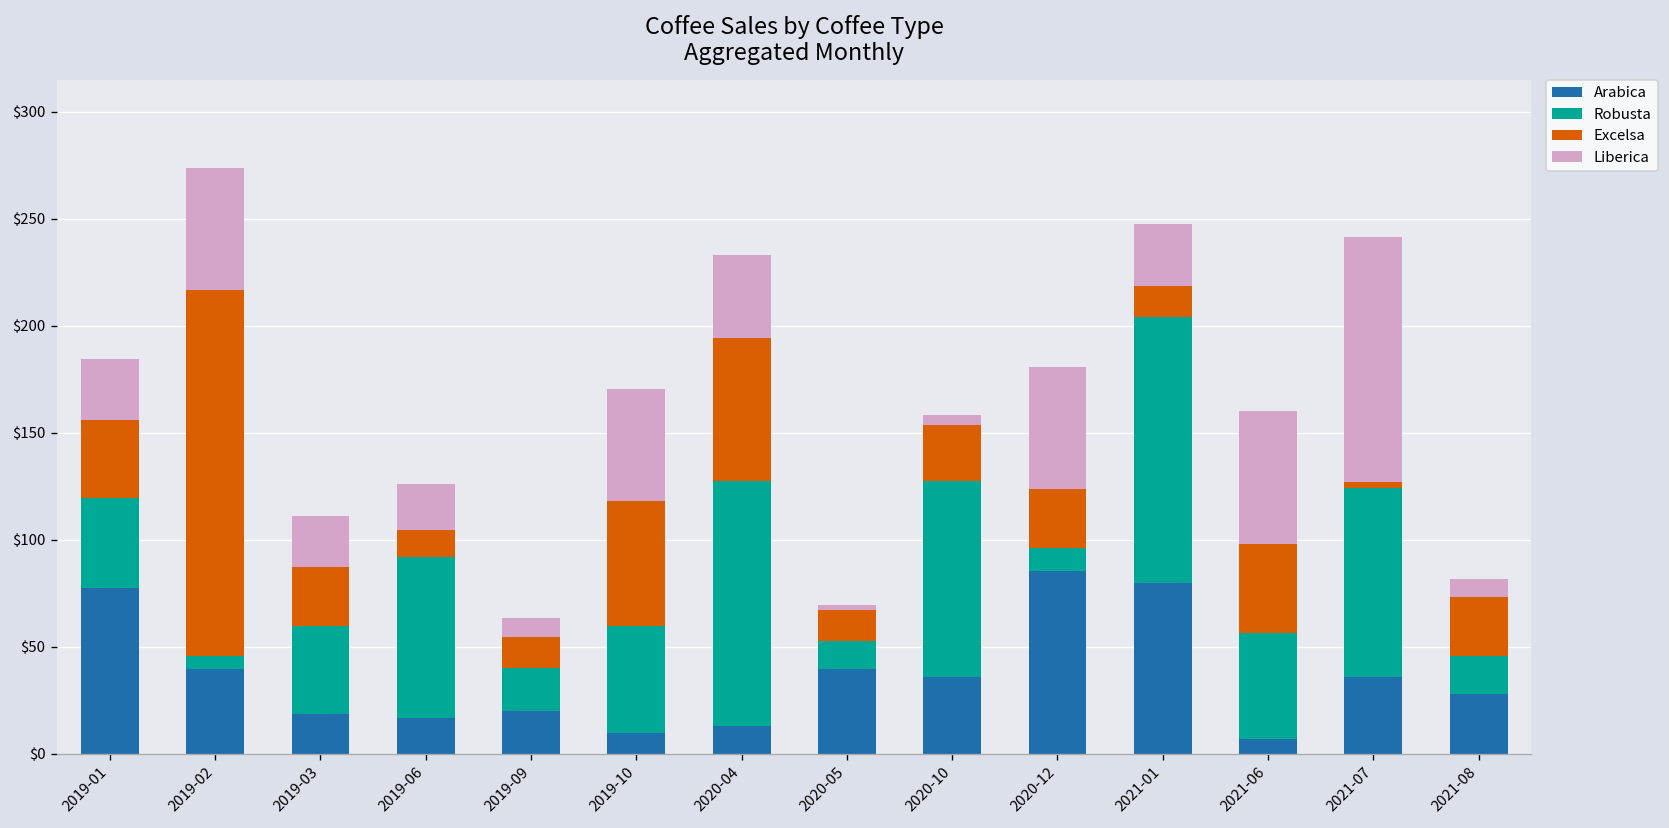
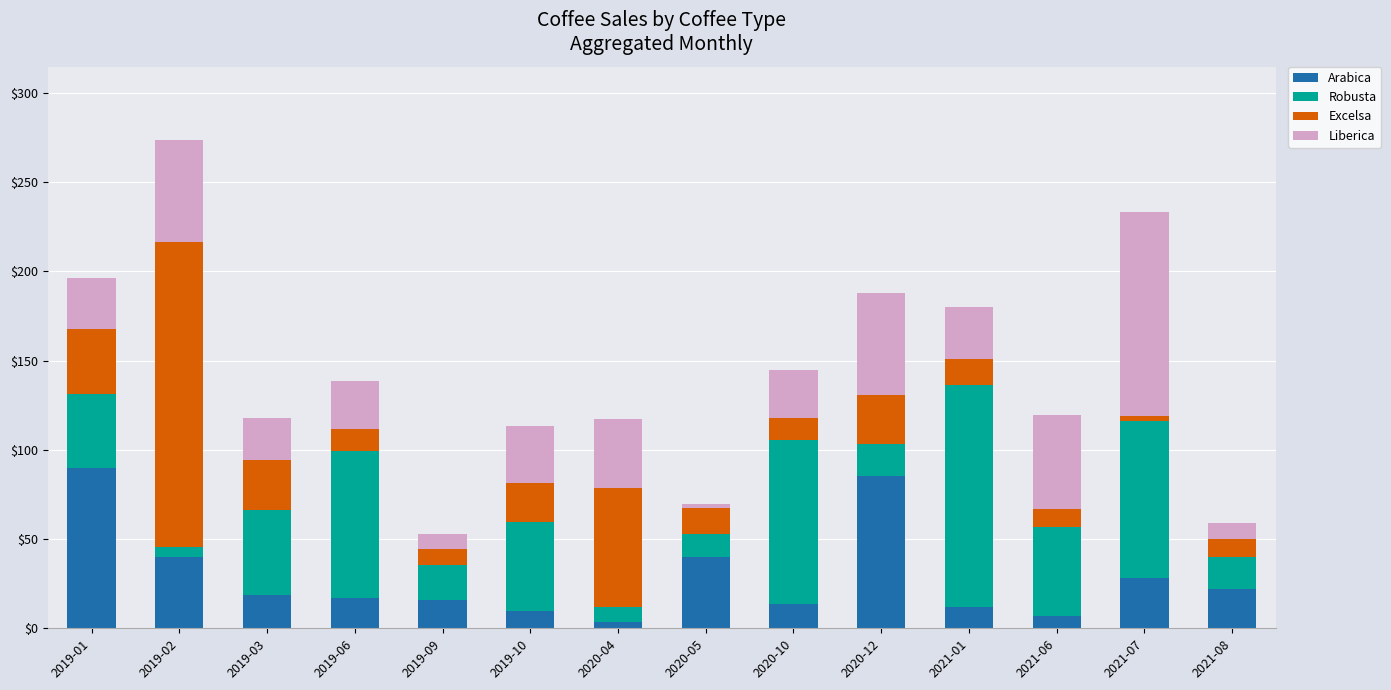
  {
    "Arabica": {
-     "2019-01": "$78",
+     "2019-01": "$90",
      "2019-02": "$40",
      "2019-03": "$19",
      "2019-06": "$17",
-     "2019-09": "$20",
+     "2019-09": "$16",
      "2019-10": "$10",
-     "2020-04": "$13",
+     "2020-04": "$4",
      "2020-05": "$40",
-     "2020-10": "$36",
+     "2020-10": "$14",
      "2020-12": "$85",
-     "2021-01": "$80",
+     "2021-01": "$12",
      "2021-06": "$7",
-     "2021-07": "$36",
-     "2021-08": "$28"
+     "2021-07": "$28",
+     "2021-08": "$22"
    },
    "Robusta": {
      "2019-01": "$42",
      "2019-02": "$6",
-     "2019-03": "$41",
-     "2019-06": "$75",
+     "2019-03": "$48",
+     "2019-06": "$82",
      "2019-09": "$20",
      "2019-10": "$50",
-     "2020-04": "$114",
+     "2020-04": "$8",
      "2020-05": "$13",
      "2020-10": "$92",
-     "2020-12": "$11",
+     "2020-12": "$18",
      "2021-01": "$124",
      "2021-06": "$50",
      "2021-07": "$88",
      "2021-08": "$18"
    },
    "Excelsa": {
      "2019-01": "$36",
      "2019-02": "$171",
      "2019-03": "$28",
      "2019-06": "$12",
-     "2019-09": "$15",
-     "2019-10": "$58",
+     "2019-09": "$9",
+     "2019-10": "$22",
      "2020-04": "$67",
      "2020-05": "$14",
-     "2020-10": "$26",
+     "2020-10": "$12",
      "2020-12": "$28",
      "2021-01": "$15",
-     "2021-06": "$41",
+     "2021-06": "$10",
      "2021-07": "$3",
-     "2021-08": "$28"
+     "2021-08": "$10"
    },
    "Liberica": {
      "2019-01": "$29",
      "2019-02": "$57",
      "2019-03": "$24",
-     "2019-06": "$22",
+     "2019-06": "$27",
      "2019-09": "$9",
-     "2019-10": "$52",
+     "2019-10": "$32",
      "2020-04": "$39",
      "2020-05": "$2",
-     "2020-10": "$5",
+     "2020-10": "$27",
      "2020-12": "$57",
      "2021-01": "$29",
-     "2021-06": "$62",
+     "2021-06": "$52",
      "2021-07": "$114",
      "2021-08": "$9"
    }
  }
